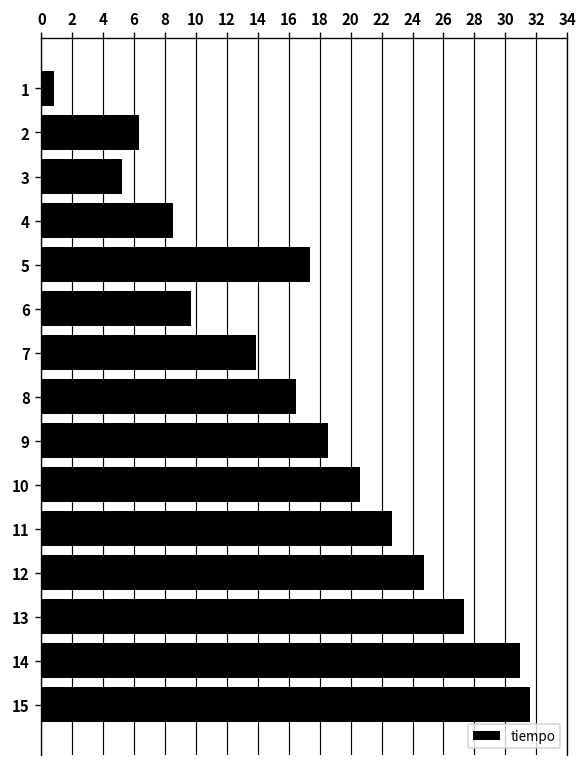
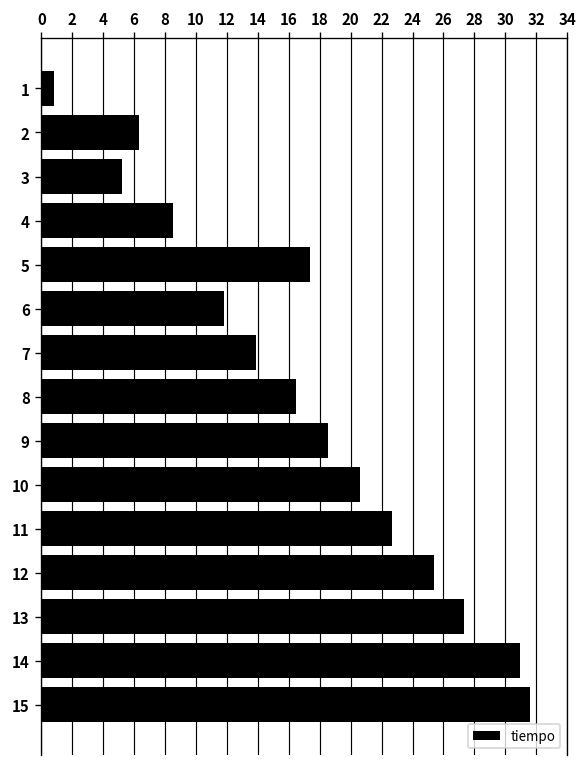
  {
    "1": 0.8,
    "2": 6.3,
    "3": 5.2,
    "4": 8.5,
    "5": 17.3,
-   "6": 9.6,
+   "6": 11.8,
    "7": 13.9,
    "8": 16.5,
    "9": 18.5,
    "10": 20.6,
    "11": 22.7,
-   "12": 24.7,
+   "12": 25.4,
    "13": 27.3,
    "14": 30.9,
    "15": 31.6
  }
